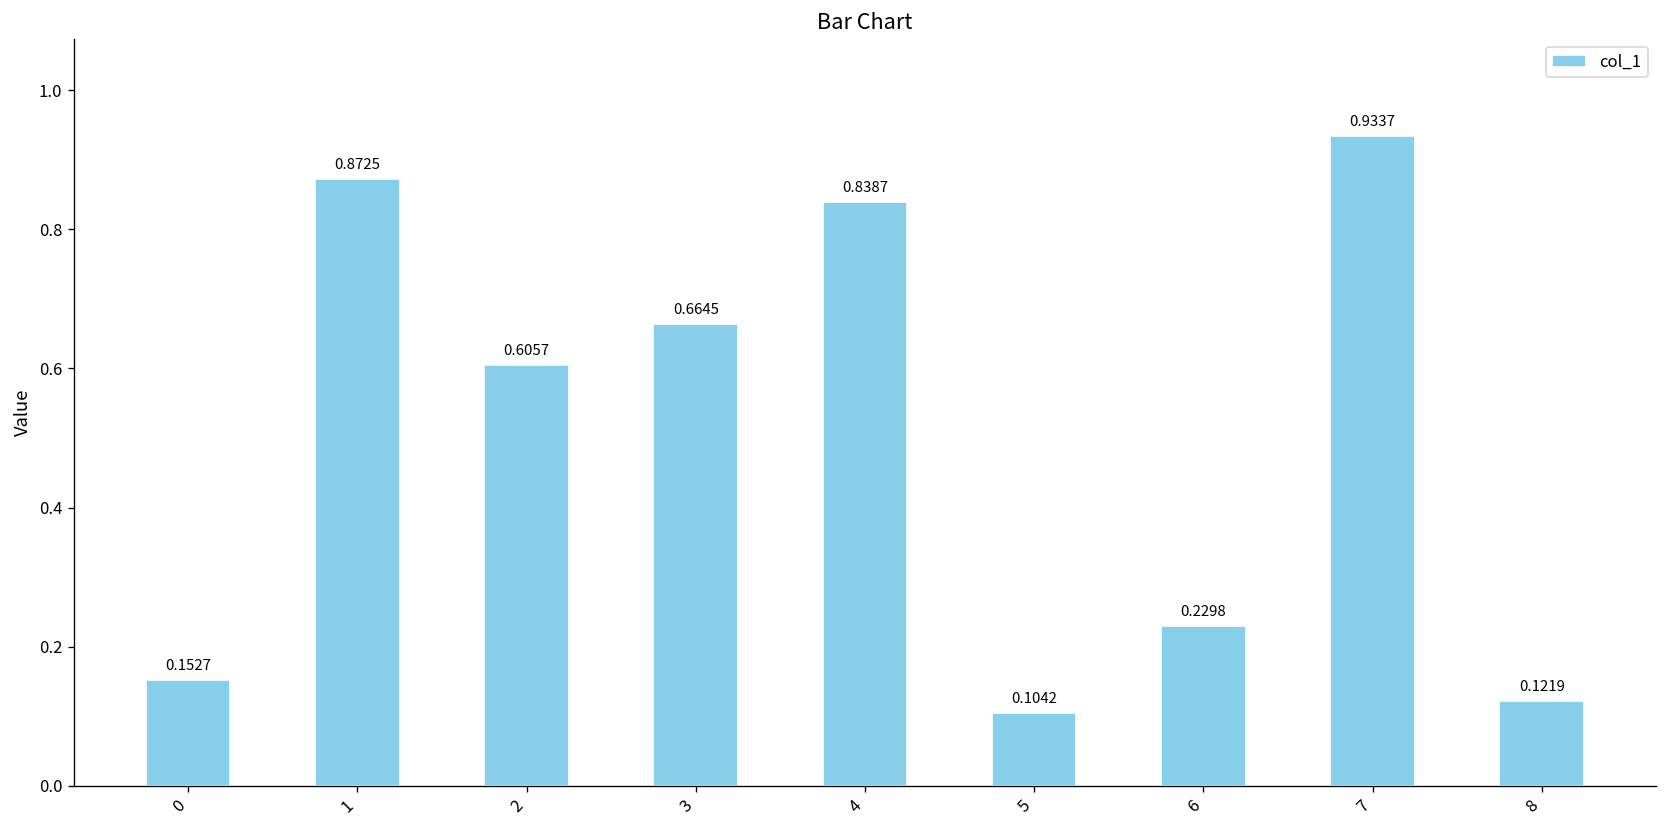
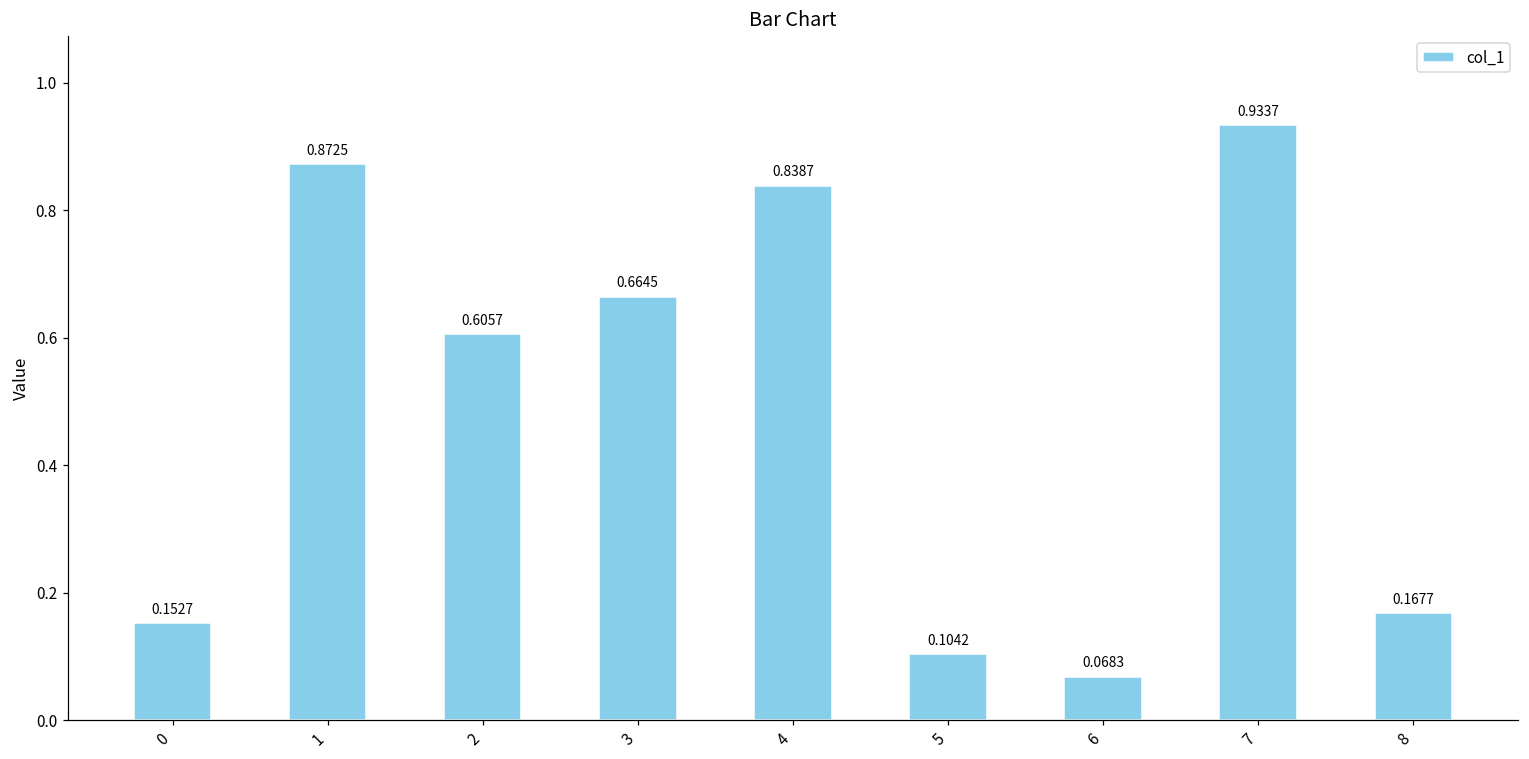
  {
    "0": 0.1527,
    "1": 0.8725,
    "2": 0.6057,
    "3": 0.6645,
    "4": 0.8387,
    "5": 0.1042,
-   "6": 0.2298,
+   "6": 0.0683,
    "7": 0.9337,
-   "8": 0.1219
+   "8": 0.1677
  }
